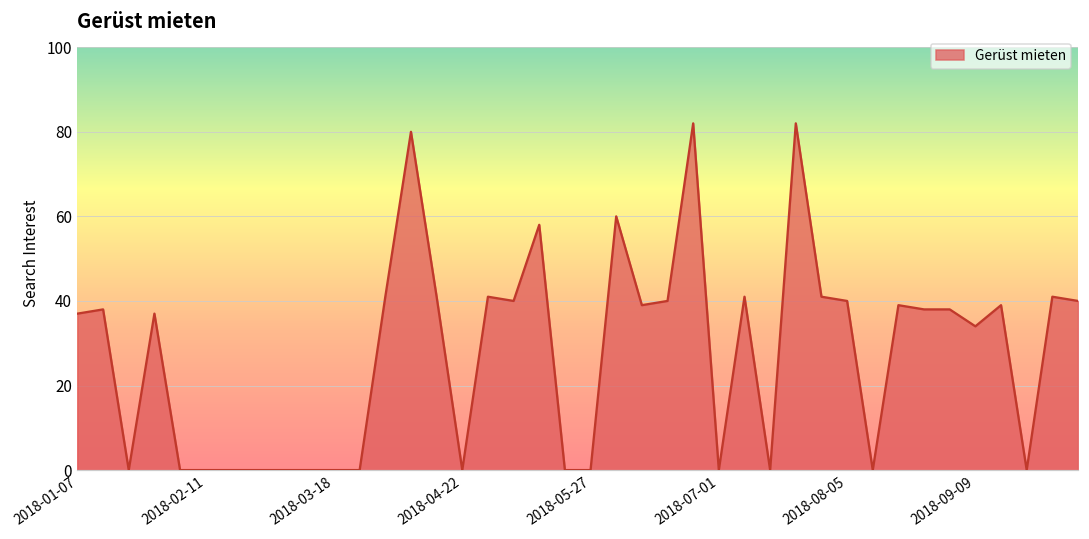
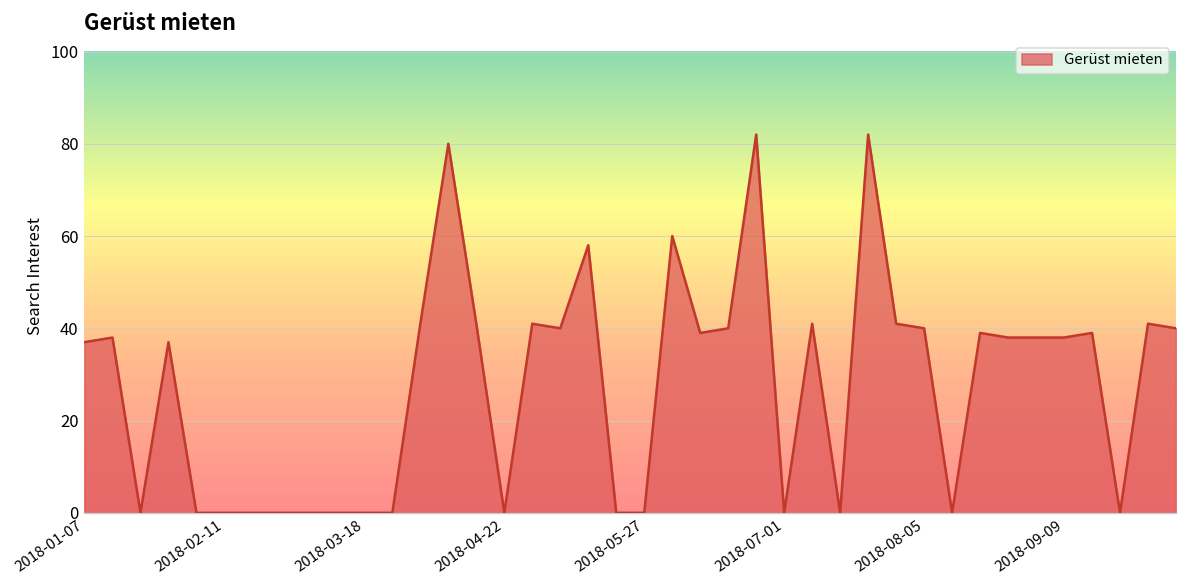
  {
    "2018-01-07": 37,
    "2018-02-11": 0,
    "2018-03-18": 0,
    "2018-04-22": 0,
    "2018-05-27": 0,
    "2018-07-01": 0,
    "2018-08-05": 40,
-   "2018-09-09": 34
+   "2018-09-09": 38
  }
